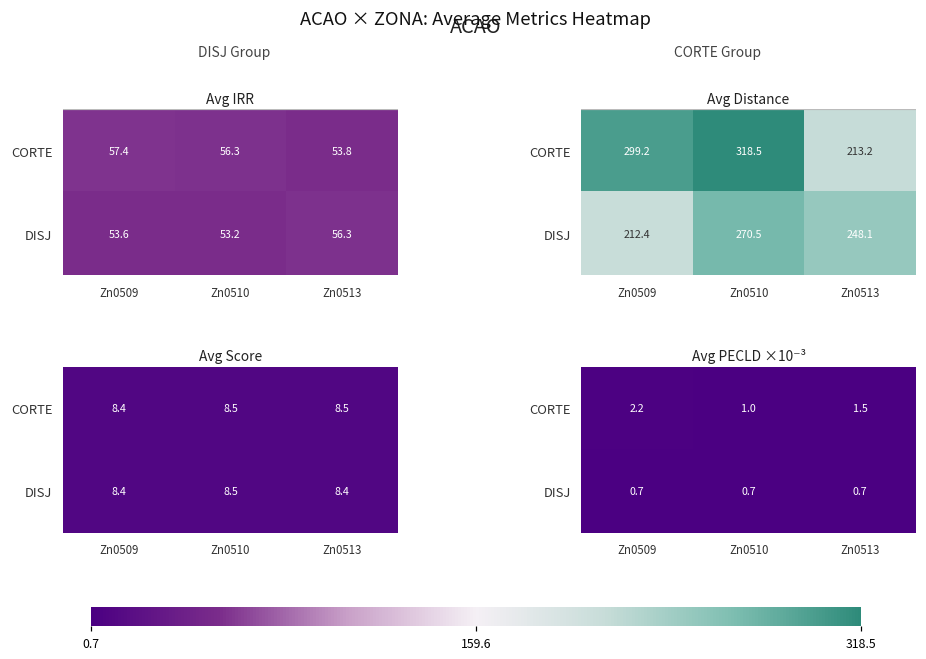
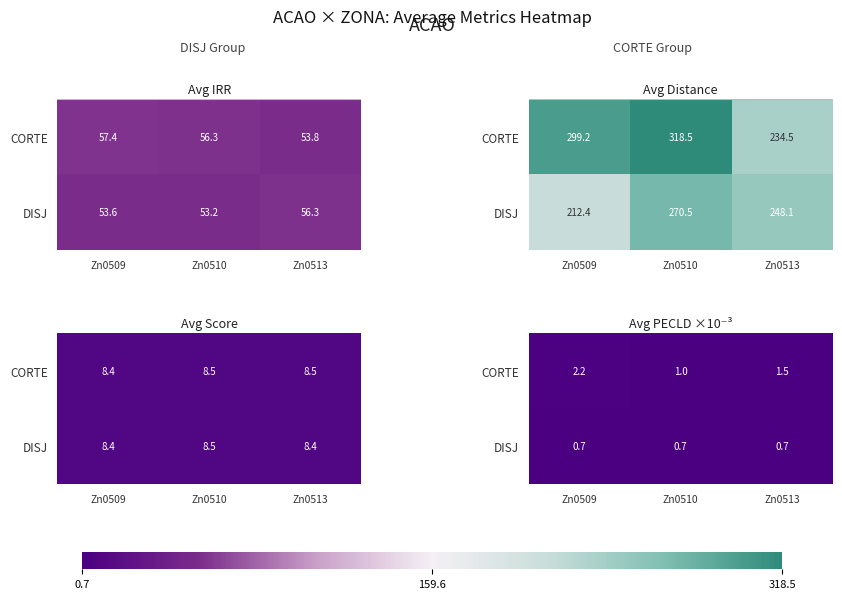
  {
    "Avg IRR": {
      "CORTE": {
        "Zn0509": 57.4,
        "Zn0510": 56.3,
        "Zn0513": 53.8
      },
      "DISJ": {
        "Zn0509": 53.6,
        "Zn0510": 53.2,
        "Zn0513": 56.3
      }
    },
    "Avg Distance": {
      "CORTE": {
        "Zn0509": 299.2,
        "Zn0510": 318.5,
-       "Zn0513": 213.2
+       "Zn0513": 234.5
      },
      "DISJ": {
        "Zn0509": 212.4,
        "Zn0510": 270.5,
        "Zn0513": 248.1
      }
    },
    "Avg Score": {
      "CORTE": {
        "Zn0509": 8.4,
        "Zn0510": 8.5,
        "Zn0513": 8.5
      },
      "DISJ": {
        "Zn0509": 8.4,
        "Zn0510": 8.5,
        "Zn0513": 8.4
      }
    },
    "Avg PECLD ×10⁻³": {
      "CORTE": {
        "Zn0509": 2.2,
        "Zn0510": 1.0,
        "Zn0513": 1.5
      },
      "DISJ": {
        "Zn0509": 0.7,
        "Zn0510": 0.7,
        "Zn0513": 0.7
      }
    }
  }
